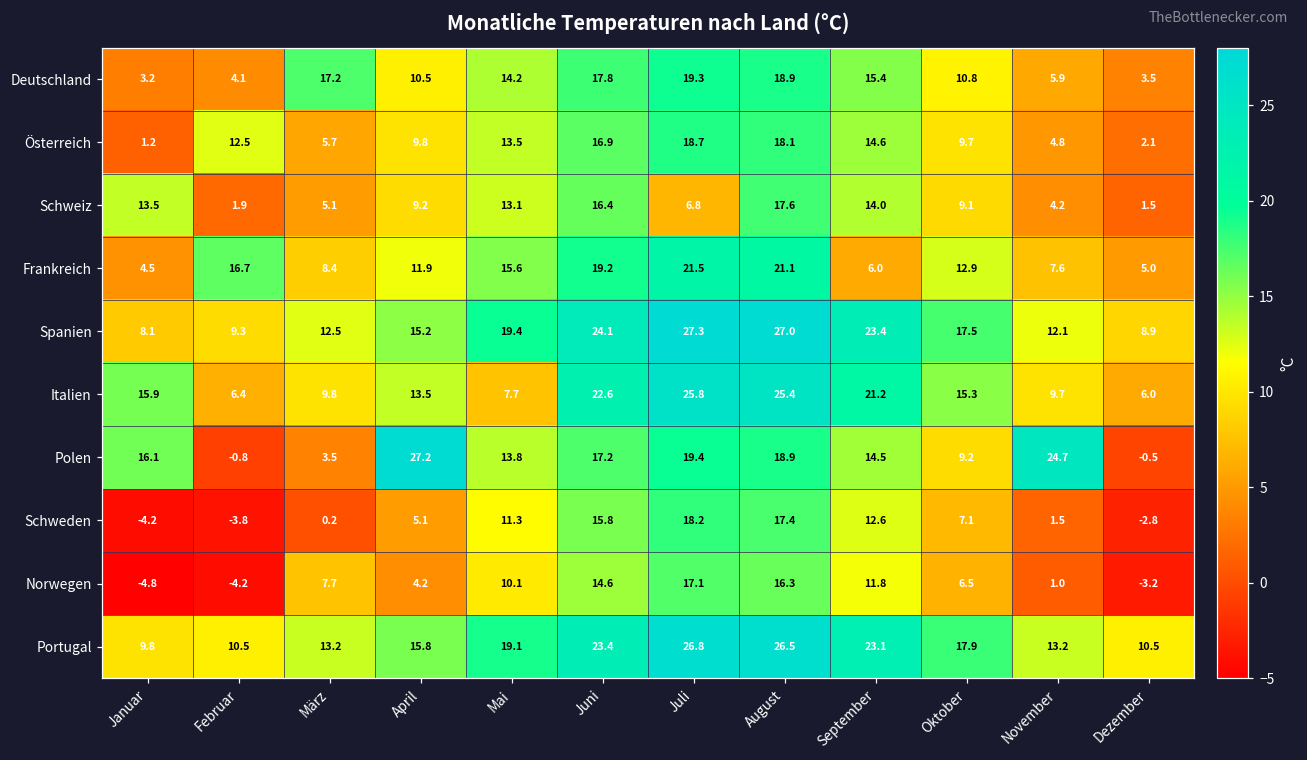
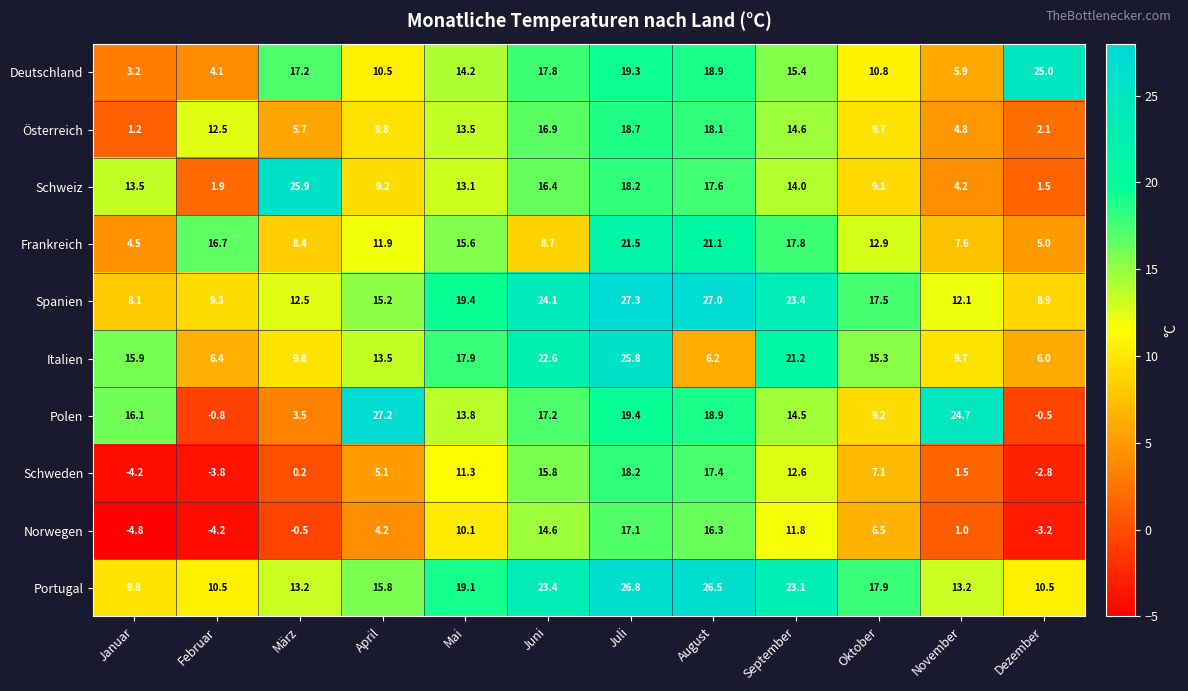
  {
    "Deutschland": {
      "Januar": 3.2,
      "Februar": 4.1,
      "März": 17.2,
      "April": 10.5,
      "Mai": 14.2,
      "Juni": 17.8,
      "Juli": 19.3,
      "August": 18.9,
      "September": 15.4,
      "Oktober": 10.8,
      "November": 5.9,
-     "Dezember": 3.5
+     "Dezember": 25.0
    },
    "Österreich": {
      "Januar": 1.2,
      "Februar": 12.5,
      "März": 5.7,
      "April": 9.8,
      "Mai": 13.5,
      "Juni": 16.9,
      "Juli": 18.7,
      "August": 18.1,
      "September": 14.6,
      "Oktober": 9.7,
      "November": 4.8,
      "Dezember": 2.1
    },
    "Schweiz": {
      "Januar": 13.5,
      "Februar": 1.9,
-     "März": 5.1,
+     "März": 25.9,
      "April": 9.2,
      "Mai": 13.1,
      "Juni": 16.4,
-     "Juli": 6.8,
+     "Juli": 18.2,
      "August": 17.6,
      "September": 14.0,
      "Oktober": 9.1,
      "November": 4.2,
      "Dezember": 1.5
    },
    "Frankreich": {
      "Januar": 4.5,
      "Februar": 16.7,
      "März": 8.4,
      "April": 11.9,
      "Mai": 15.6,
-     "Juni": 19.2,
+     "Juni": 8.7,
      "Juli": 21.5,
      "August": 21.1,
-     "September": 6.0,
+     "September": 17.8,
      "Oktober": 12.9,
      "November": 7.6,
      "Dezember": 5.0
    },
    "Spanien": {
      "Januar": 8.1,
      "Februar": 9.3,
      "März": 12.5,
      "April": 15.2,
      "Mai": 19.4,
      "Juni": 24.1,
      "Juli": 27.3,
      "August": 27.0,
      "September": 23.4,
      "Oktober": 17.5,
      "November": 12.1,
      "Dezember": 8.9
    },
    "Italien": {
      "Januar": 15.9,
      "Februar": 6.4,
      "März": 9.8,
      "April": 13.5,
-     "Mai": 7.7,
+     "Mai": 17.9,
      "Juni": 22.6,
      "Juli": 25.8,
-     "August": 25.4,
+     "August": 6.2,
      "September": 21.2,
      "Oktober": 15.3,
      "November": 9.7,
      "Dezember": 6.0
    },
    "Polen": {
      "Januar": 16.1,
      "Februar": -0.8,
      "März": 3.5,
      "April": 27.2,
      "Mai": 13.8,
      "Juni": 17.2,
      "Juli": 19.4,
      "August": 18.9,
      "September": 14.5,
      "Oktober": 9.2,
      "November": 24.7,
      "Dezember": -0.5
    },
    "Schweden": {
      "Januar": -4.2,
      "Februar": -3.8,
      "März": 0.2,
      "April": 5.1,
      "Mai": 11.3,
      "Juni": 15.8,
      "Juli": 18.2,
      "August": 17.4,
      "September": 12.6,
      "Oktober": 7.1,
      "November": 1.5,
      "Dezember": -2.8
    },
    "Norwegen": {
      "Januar": -4.8,
      "Februar": -4.2,
-     "März": 7.7,
+     "März": -0.5,
      "April": 4.2,
      "Mai": 10.1,
      "Juni": 14.6,
      "Juli": 17.1,
      "August": 16.3,
      "September": 11.8,
      "Oktober": 6.5,
      "November": 1.0,
      "Dezember": -3.2
    },
    "Portugal": {
      "Januar": 9.8,
      "Februar": 10.5,
      "März": 13.2,
      "April": 15.8,
      "Mai": 19.1,
      "Juni": 23.4,
      "Juli": 26.8,
      "August": 26.5,
      "September": 23.1,
      "Oktober": 17.9,
      "November": 13.2,
      "Dezember": 10.5
    }
  }
